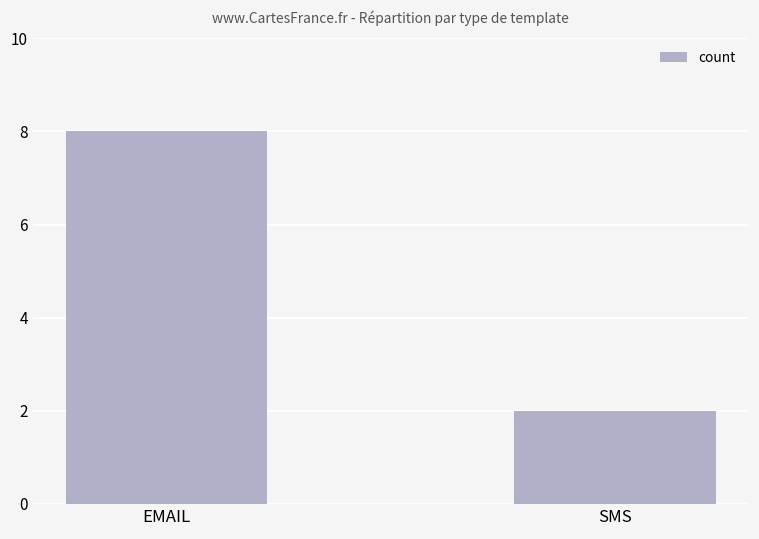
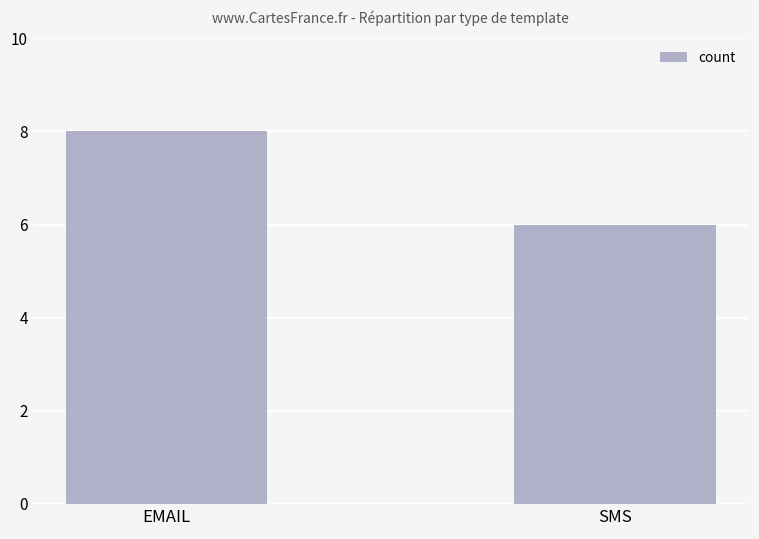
  {
    "EMAIL": 8,
-   "SMS": 2
+   "SMS": 6
  }
